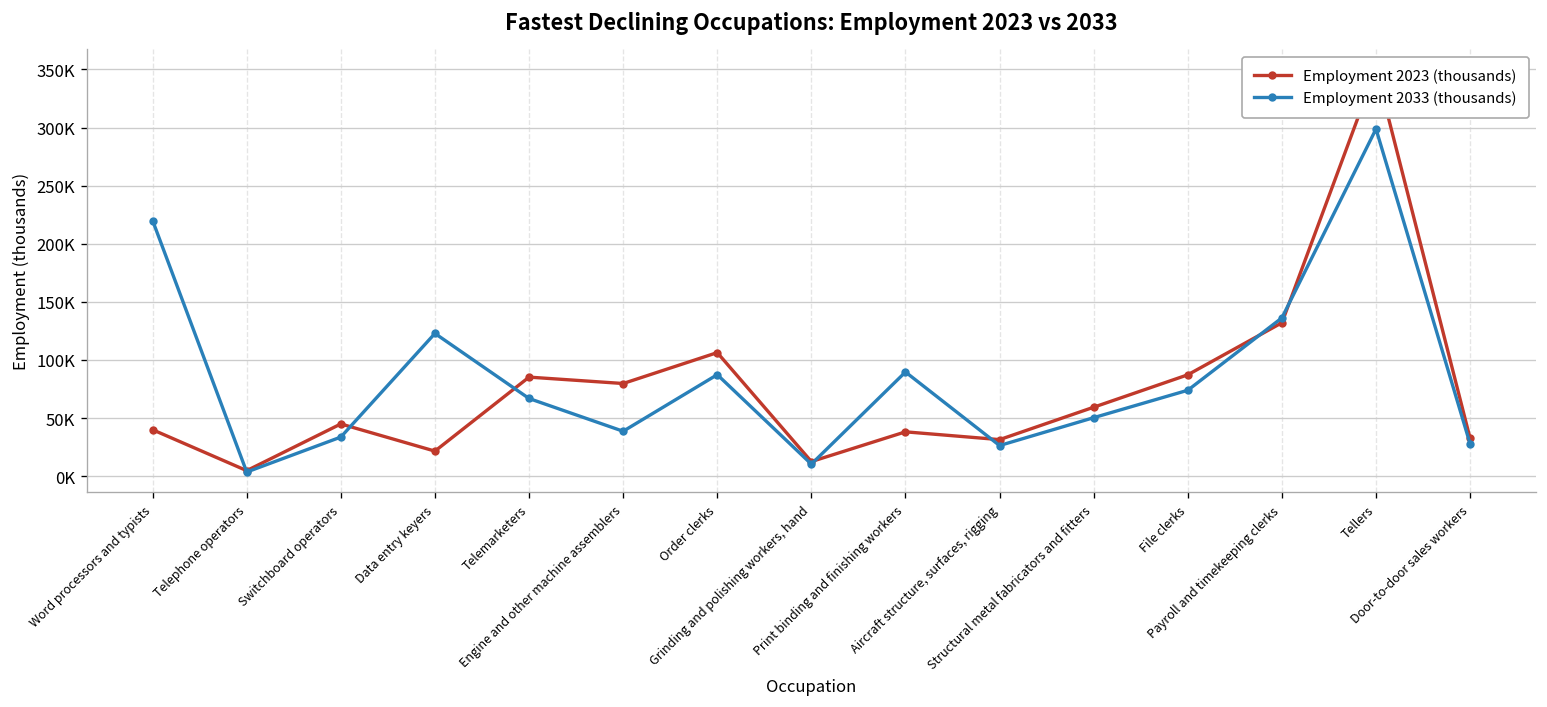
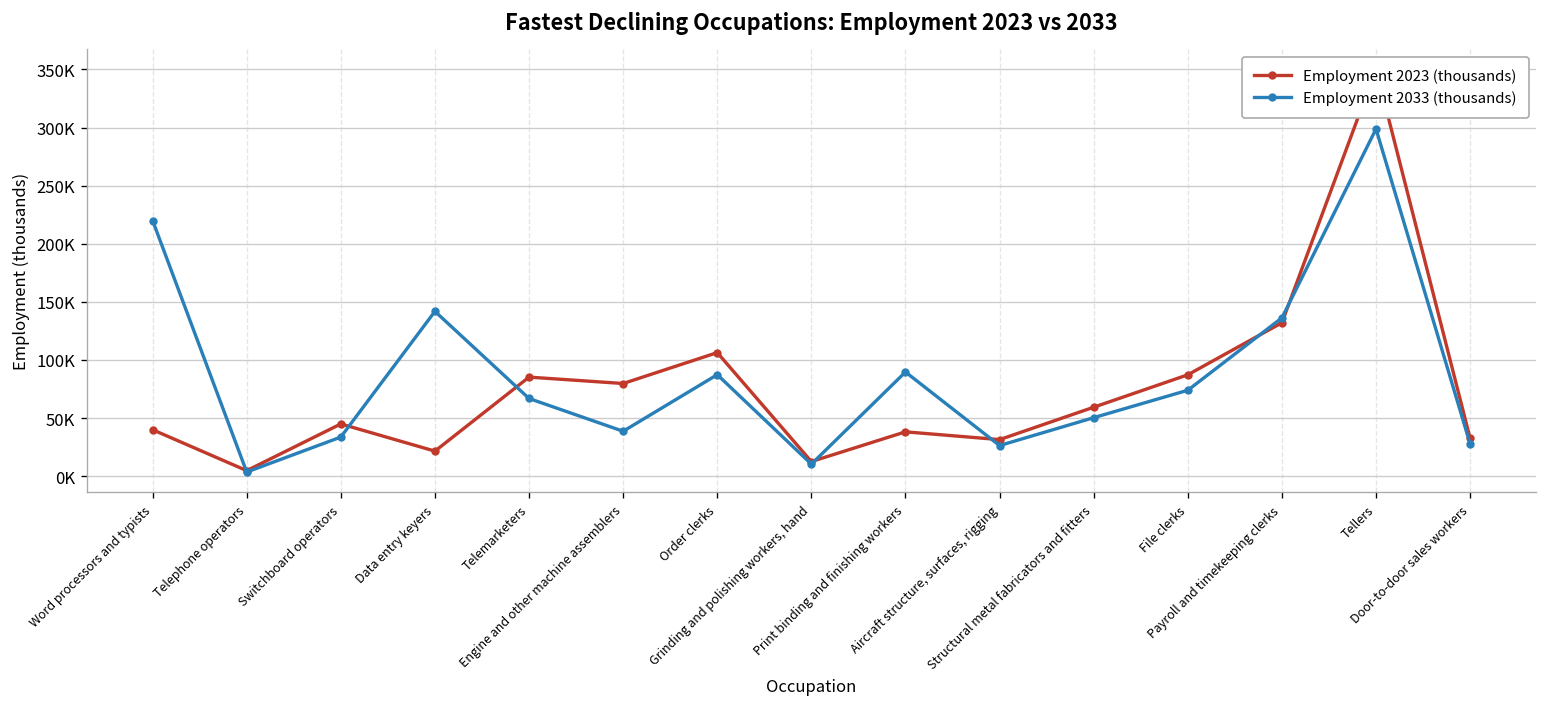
  {
    "Employment 2023 (thousands)": {
      "Word processors and typists": 40000,
      "Switchboard operators": 40000,
      "Data entry keyers": 20000,
      "Telemarketers": 90000,
      "Engine and other machine assemblers": 80000,
      "Order clerks": 110000,
      "Print binding and finishing workers": 40000,
      "Aircraft structure, surfaces, rigging": 30000,
      "Structural metal fabricators and fitters": 60000,
      "File clerks": 90000,
      "Payroll and timekeeping clerks": 130000,
      "Door-to-door sales workers": 30000
    },
    "Employment 2033 (thousands)": {
      "Word processors and typists": 220000,
      "Switchboard operators": 30000,
-     "Data entry keyers": 120000,
+     "Data entry keyers": 140000,
      "Telemarketers": 70000,
      "Engine and other machine assemblers": 40000,
      "Order clerks": 90000,
      "Print binding and finishing workers": 90000,
      "Aircraft structure, surfaces, rigging": 30000,
      "Structural metal fabricators and fitters": 50000,
      "File clerks": 70000,
      "Payroll and timekeeping clerks": 140000,
      "Tellers": 300000,
      "Door-to-door sales workers": 30000
    }
  }
